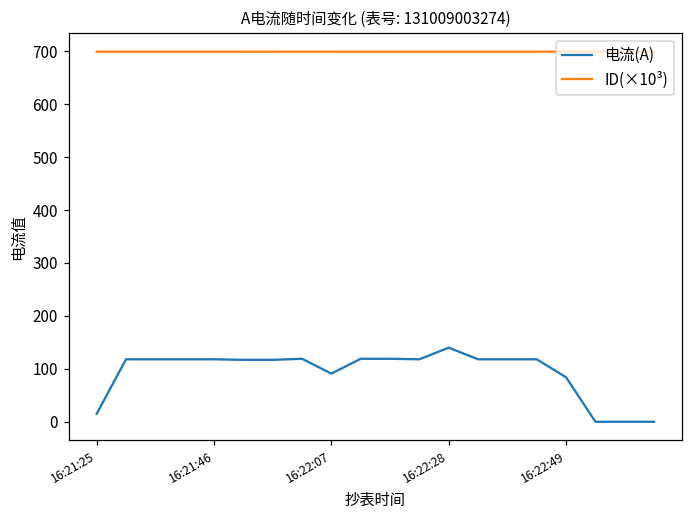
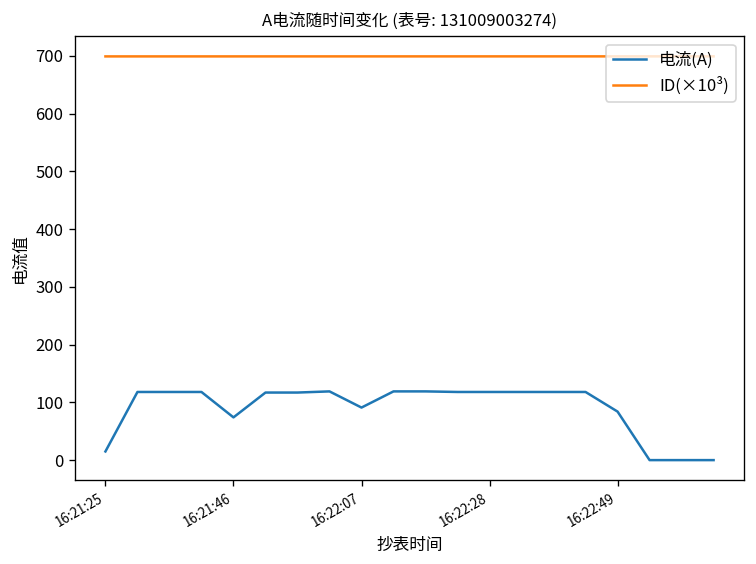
  {
    "电流(A)": {
      "16:21:25": 20,
-     "16:21:46": 120,
+     "16:21:46": 70,
      "16:22:07": 90,
-     "16:22:28": 140,
+     "16:22:28": 120,
      "16:22:49": 80
    },
    "ID(×10³)": {
      "16:21:25": 700,
      "16:21:46": 700,
      "16:22:07": 700,
      "16:22:28": 700
    }
  }
